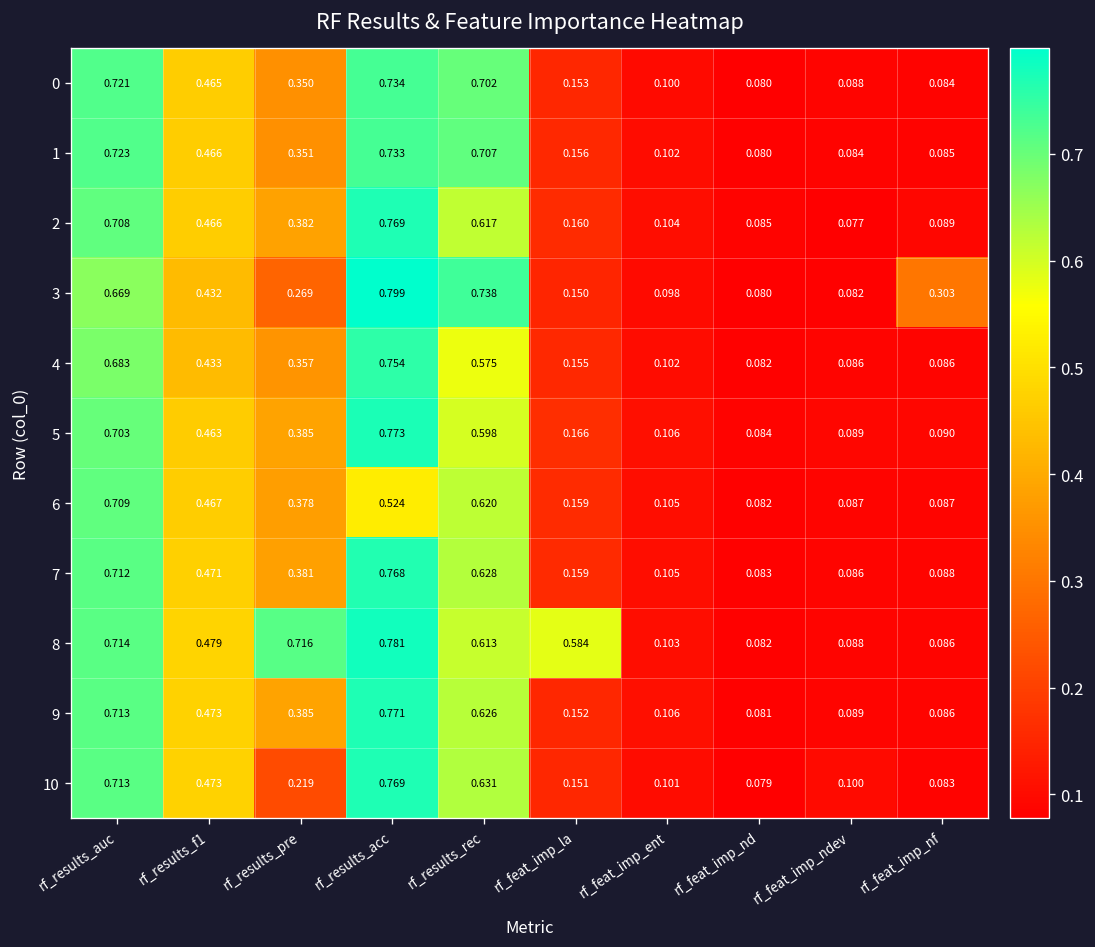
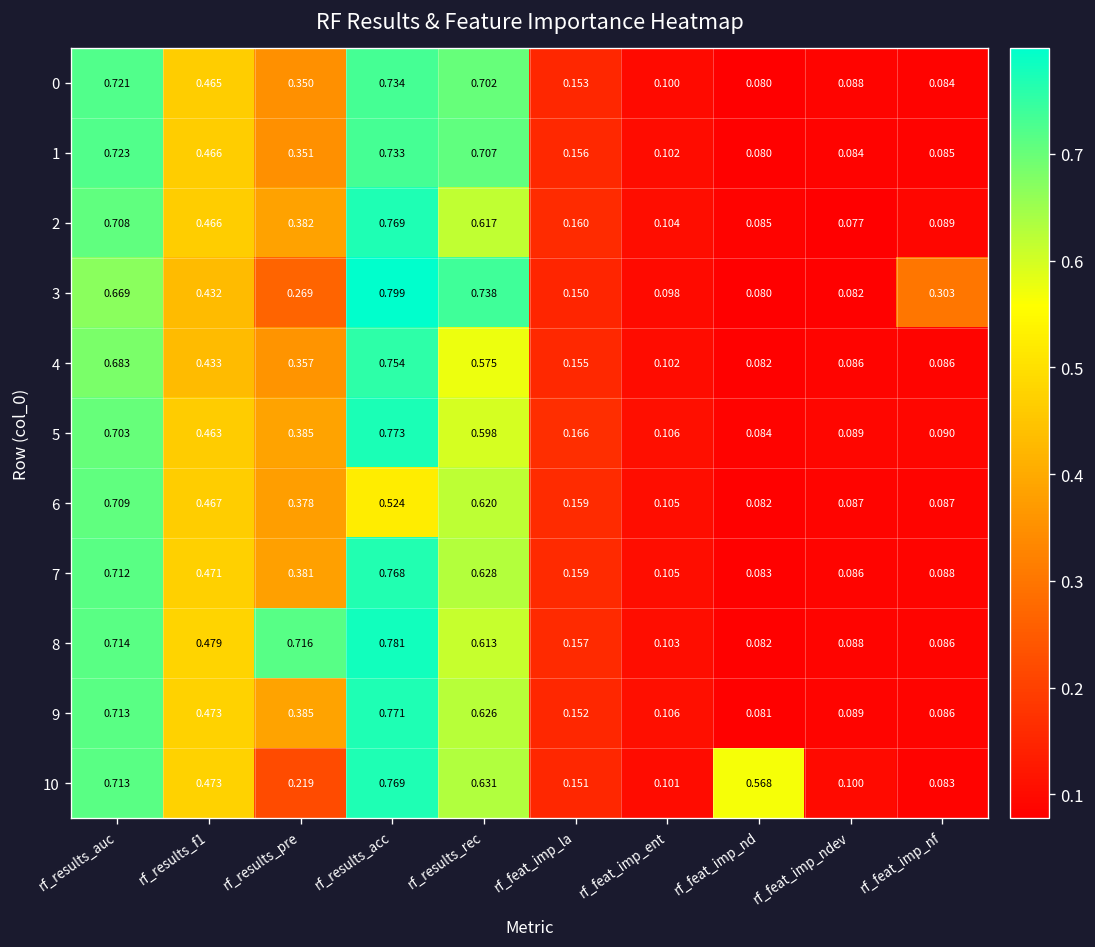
  {
    "0": {
      "rf_results_auc": 0.721,
      "rf_results_f1": 0.465,
      "rf_results_pre": 0.350,
      "rf_results_acc": 0.734,
      "rf_results_rec": 0.702,
      "rf_feat_imp_la": 0.153,
      "rf_feat_imp_ent": 0.100,
      "rf_feat_imp_nd": 0.080,
      "rf_feat_imp_ndev": 0.088,
      "rf_feat_imp_nf": 0.084
    },
    "1": {
      "rf_results_auc": 0.723,
      "rf_results_f1": 0.466,
      "rf_results_pre": 0.351,
      "rf_results_acc": 0.733,
      "rf_results_rec": 0.707,
      "rf_feat_imp_la": 0.156,
      "rf_feat_imp_ent": 0.102,
      "rf_feat_imp_nd": 0.080,
      "rf_feat_imp_ndev": 0.084,
      "rf_feat_imp_nf": 0.085
    },
    "2": {
      "rf_results_auc": 0.708,
      "rf_results_f1": 0.466,
      "rf_results_pre": 0.382,
      "rf_results_acc": 0.769,
      "rf_results_rec": 0.617,
      "rf_feat_imp_la": 0.160,
      "rf_feat_imp_ent": 0.104,
      "rf_feat_imp_nd": 0.085,
      "rf_feat_imp_ndev": 0.077,
      "rf_feat_imp_nf": 0.089
    },
    "3": {
      "rf_results_auc": 0.669,
      "rf_results_f1": 0.432,
      "rf_results_pre": 0.269,
      "rf_results_acc": 0.799,
      "rf_results_rec": 0.738,
      "rf_feat_imp_la": 0.150,
      "rf_feat_imp_ent": 0.098,
      "rf_feat_imp_nd": 0.080,
      "rf_feat_imp_ndev": 0.082,
      "rf_feat_imp_nf": 0.303
    },
    "4": {
      "rf_results_auc": 0.683,
      "rf_results_f1": 0.433,
      "rf_results_pre": 0.357,
      "rf_results_acc": 0.754,
      "rf_results_rec": 0.575,
      "rf_feat_imp_la": 0.155,
      "rf_feat_imp_ent": 0.102,
      "rf_feat_imp_nd": 0.082,
      "rf_feat_imp_ndev": 0.086,
      "rf_feat_imp_nf": 0.086
    },
    "5": {
      "rf_results_auc": 0.703,
      "rf_results_f1": 0.463,
      "rf_results_pre": 0.385,
      "rf_results_acc": 0.773,
      "rf_results_rec": 0.598,
      "rf_feat_imp_la": 0.166,
      "rf_feat_imp_ent": 0.106,
      "rf_feat_imp_nd": 0.084,
      "rf_feat_imp_ndev": 0.089,
      "rf_feat_imp_nf": 0.090
    },
    "6": {
      "rf_results_auc": 0.709,
      "rf_results_f1": 0.467,
      "rf_results_pre": 0.378,
      "rf_results_acc": 0.524,
      "rf_results_rec": 0.620,
      "rf_feat_imp_la": 0.159,
      "rf_feat_imp_ent": 0.105,
      "rf_feat_imp_nd": 0.082,
      "rf_feat_imp_ndev": 0.087,
      "rf_feat_imp_nf": 0.087
    },
    "7": {
      "rf_results_auc": 0.712,
      "rf_results_f1": 0.471,
      "rf_results_pre": 0.381,
      "rf_results_acc": 0.768,
      "rf_results_rec": 0.628,
      "rf_feat_imp_la": 0.159,
      "rf_feat_imp_ent": 0.105,
      "rf_feat_imp_nd": 0.083,
      "rf_feat_imp_ndev": 0.086,
      "rf_feat_imp_nf": 0.088
    },
    "8": {
      "rf_results_auc": 0.714,
      "rf_results_f1": 0.479,
      "rf_results_pre": 0.716,
      "rf_results_acc": 0.781,
      "rf_results_rec": 0.613,
-     "rf_feat_imp_la": 0.584,
+     "rf_feat_imp_la": 0.157,
      "rf_feat_imp_ent": 0.103,
      "rf_feat_imp_nd": 0.082,
      "rf_feat_imp_ndev": 0.088,
      "rf_feat_imp_nf": 0.086
    },
    "9": {
      "rf_results_auc": 0.713,
      "rf_results_f1": 0.473,
      "rf_results_pre": 0.385,
      "rf_results_acc": 0.771,
      "rf_results_rec": 0.626,
      "rf_feat_imp_la": 0.152,
      "rf_feat_imp_ent": 0.106,
      "rf_feat_imp_nd": 0.081,
      "rf_feat_imp_ndev": 0.089,
      "rf_feat_imp_nf": 0.086
    },
    "10": {
      "rf_results_auc": 0.713,
      "rf_results_f1": 0.473,
      "rf_results_pre": 0.219,
      "rf_results_acc": 0.769,
      "rf_results_rec": 0.631,
      "rf_feat_imp_la": 0.151,
      "rf_feat_imp_ent": 0.101,
-     "rf_feat_imp_nd": 0.079,
+     "rf_feat_imp_nd": 0.568,
      "rf_feat_imp_ndev": 0.100,
      "rf_feat_imp_nf": 0.083
    }
  }
